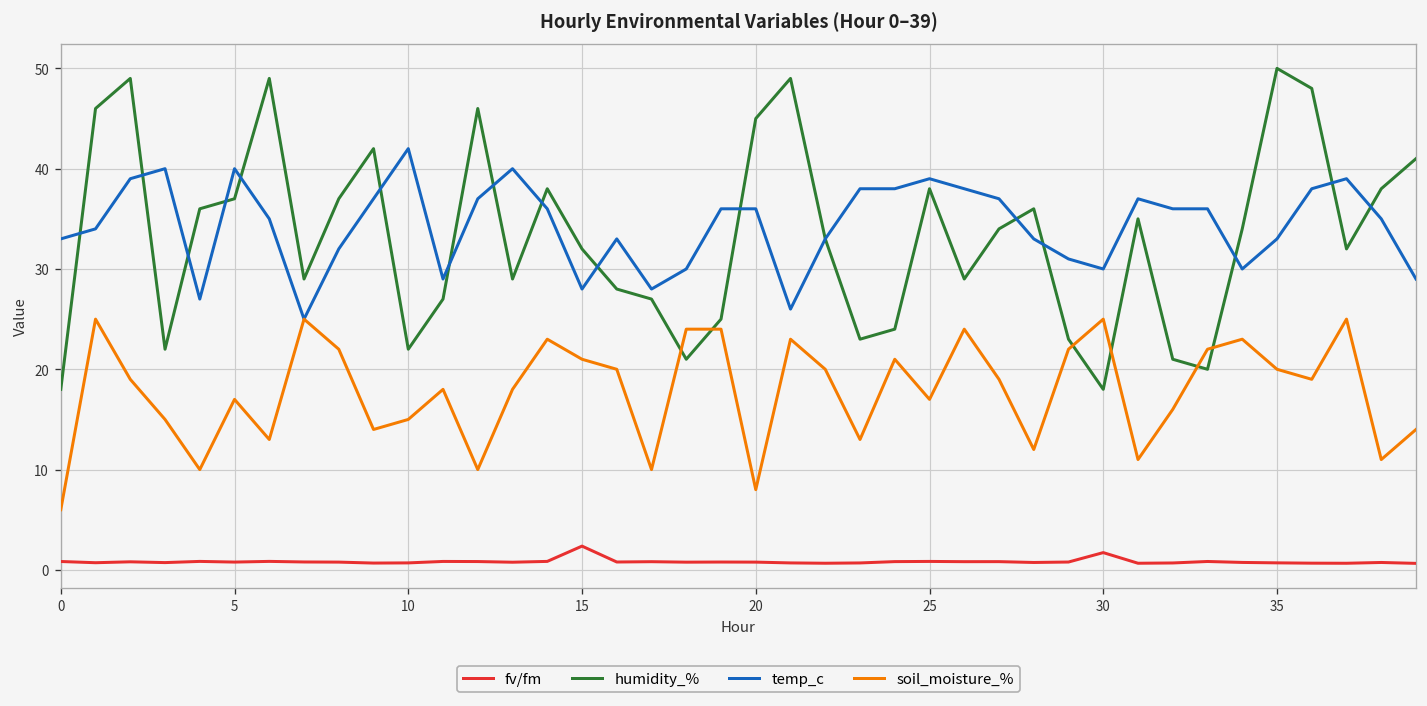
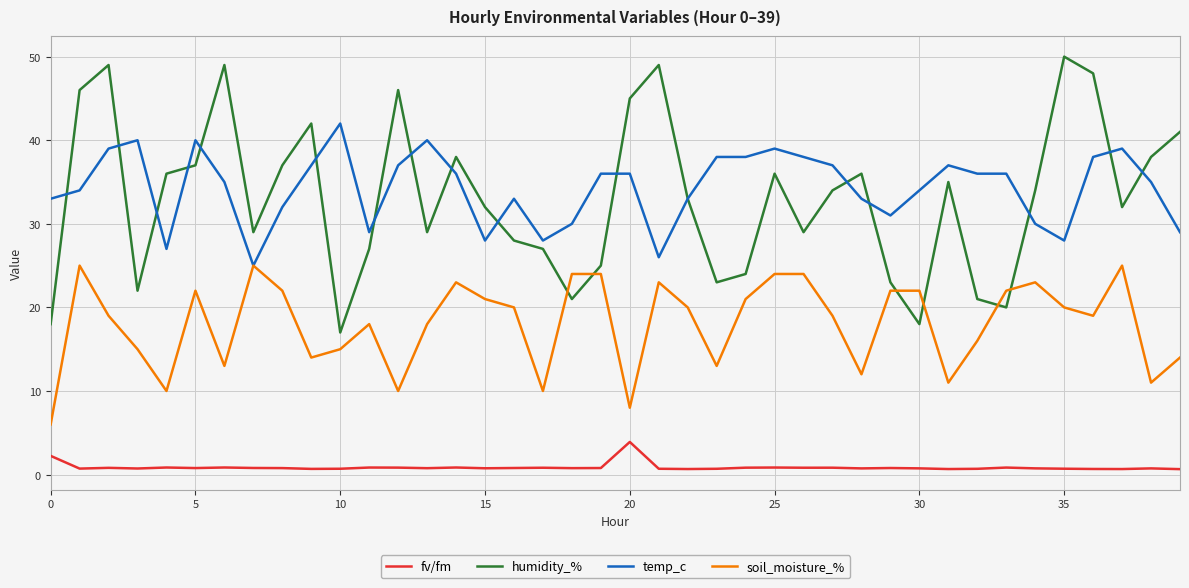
  {
    "fv/fm": {
-     "0": 1,
+     "0": 2,
      "5": 1,
      "10": 1,
-     "15": 2,
-     "20": 1,
+     "15": 1,
+     "20": 4,
      "25": 1,
-     "30": 2,
+     "30": 1,
      "35": 1
    },
    "humidity_%": {
      "0": 18,
      "5": 37,
-     "10": 22,
+     "10": 17,
      "15": 32,
      "20": 45,
-     "25": 38,
+     "25": 36,
      "30": 18,
      "35": 50
    },
    "temp_c": {
      "0": 33,
      "5": 40,
      "10": 42,
      "15": 28,
      "20": 36,
      "25": 39,
-     "30": 30,
-     "35": 33
+     "30": 34,
+     "35": 28
    },
    "soil_moisture_%": {
      "0": 6,
-     "5": 17,
+     "5": 22,
      "10": 15,
      "15": 21,
      "20": 8,
-     "25": 17,
-     "30": 25,
+     "25": 24,
+     "30": 22,
      "35": 20
    }
  }
